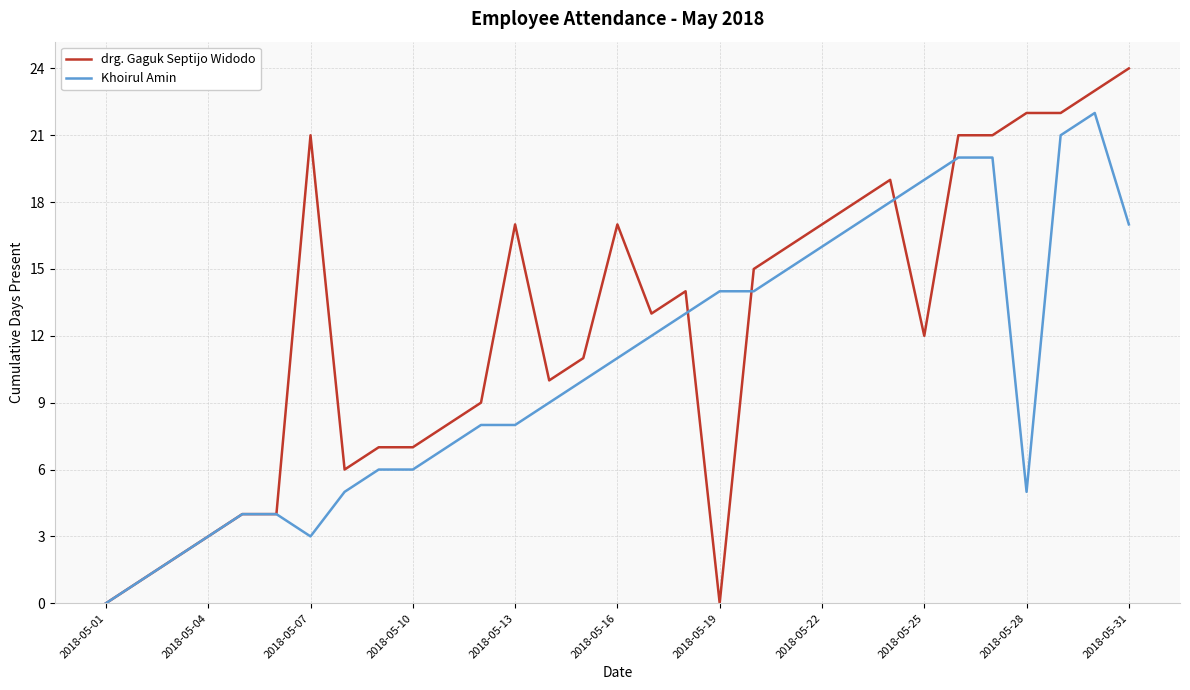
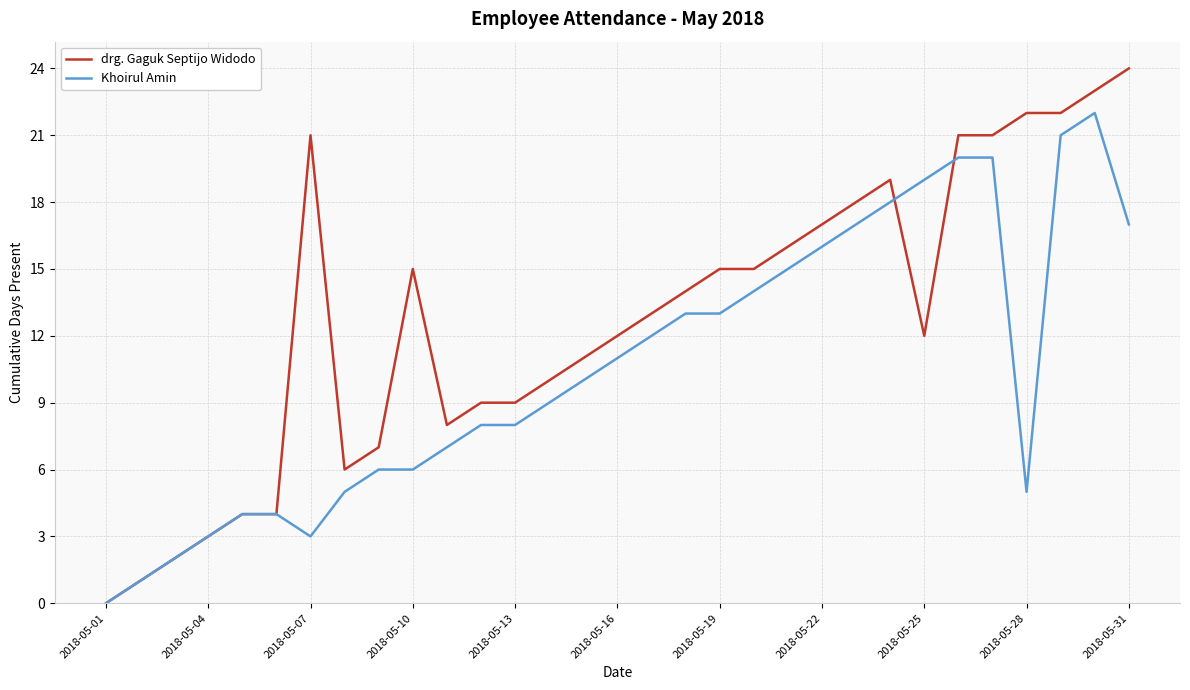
  {
    "drg. Gaguk Septijo Widodo": {
      "2018-05-07": 21,
-     "2018-05-10": 7,
-     "2018-05-13": 17,
-     "2018-05-16": 17,
-     "2018-05-19": 0,
+     "2018-05-10": 15,
+     "2018-05-13": 9,
+     "2018-05-16": 12,
+     "2018-05-19": 15,
      "2018-05-22": 17,
      "2018-05-25": 12,
      "2018-05-28": 22,
      "2018-05-31": 24
    },
    "Khoirul Amin": {
      "2018-05-07": 3,
      "2018-05-10": 6,
      "2018-05-13": 8,
      "2018-05-16": 11,
-     "2018-05-19": 14,
+     "2018-05-19": 13,
      "2018-05-22": 16,
      "2018-05-25": 19,
      "2018-05-28": 5,
      "2018-05-31": 17
    }
  }
